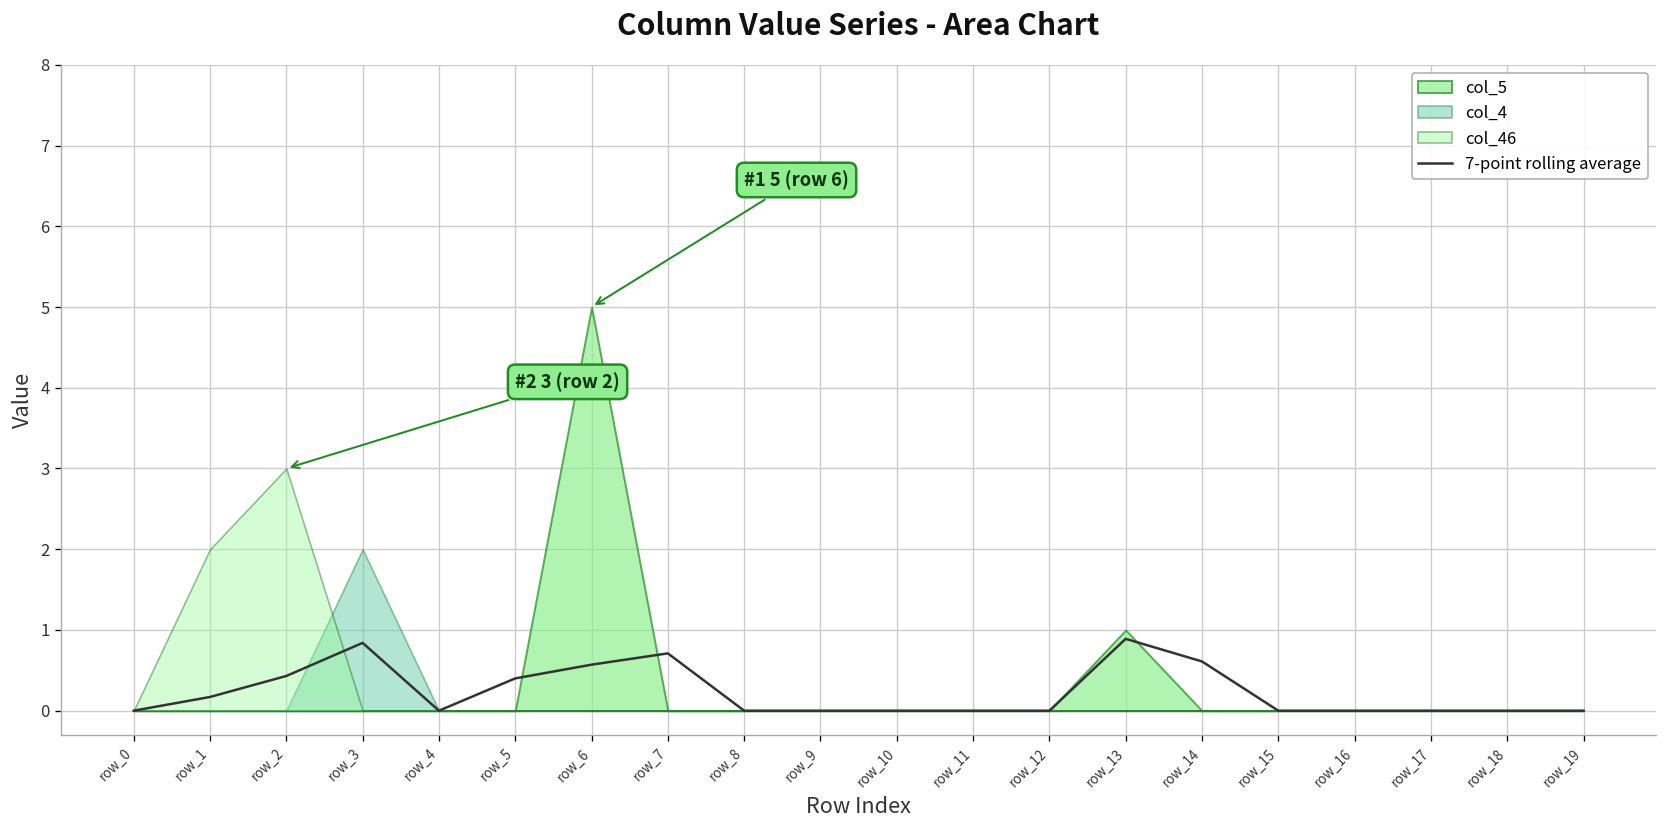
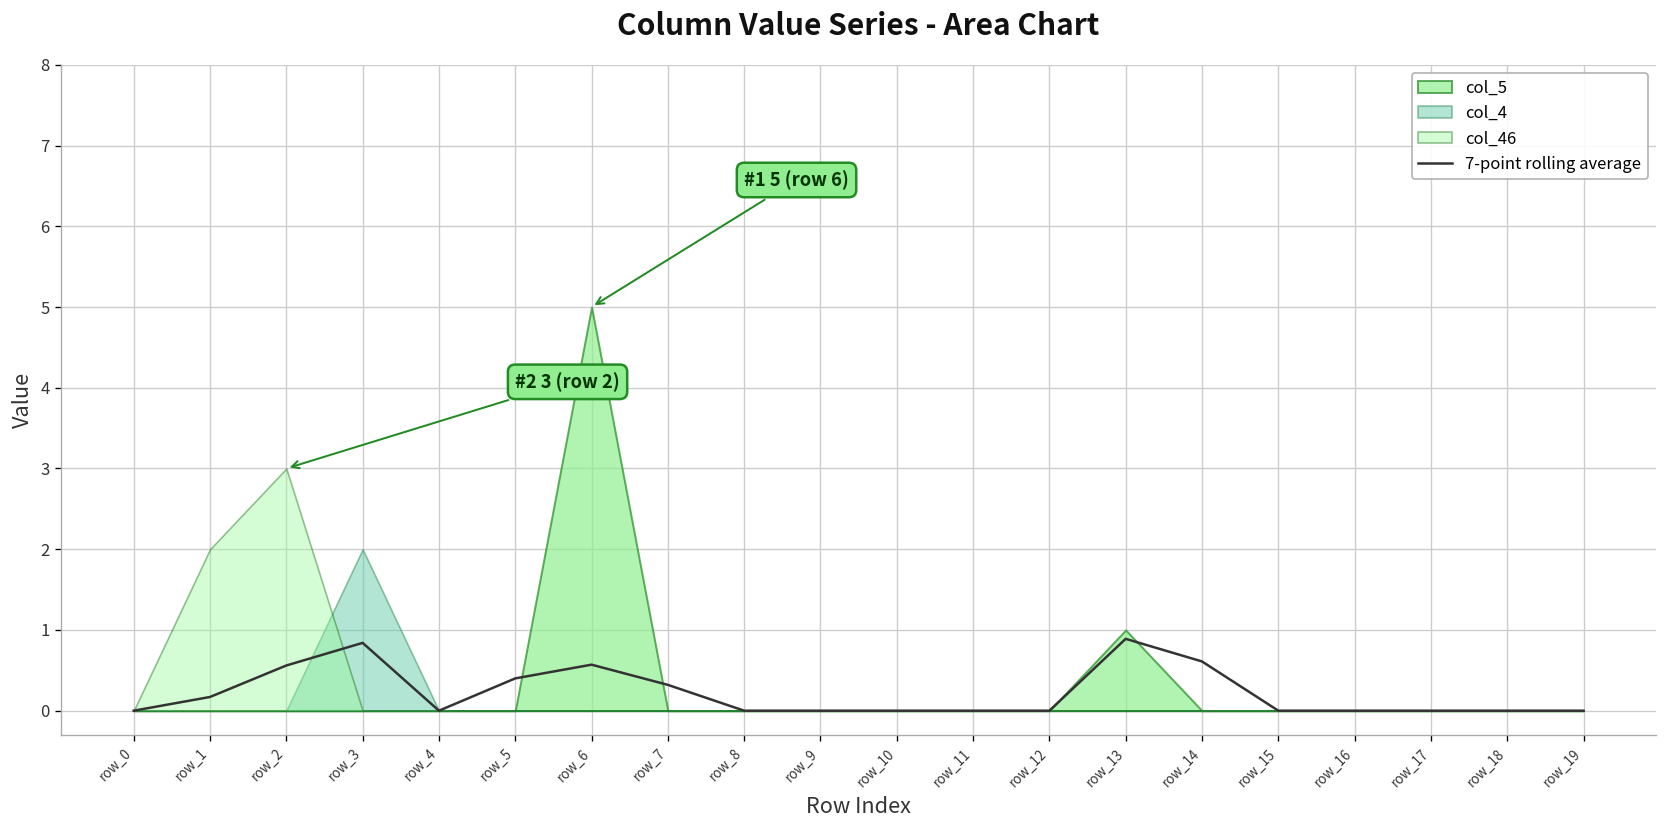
  {
    "7-point rolling average": {
      "row_1": 0.2,
-     "row_2": 0.4,
+     "row_2": 0.6,
      "row_3": 0.8,
      "row_5": 0.4,
      "row_6": 0.6,
-     "row_7": 0.7,
+     "row_7": 0.3,
      "row_13": 0.9,
      "row_14": 0.6
    }
  }
